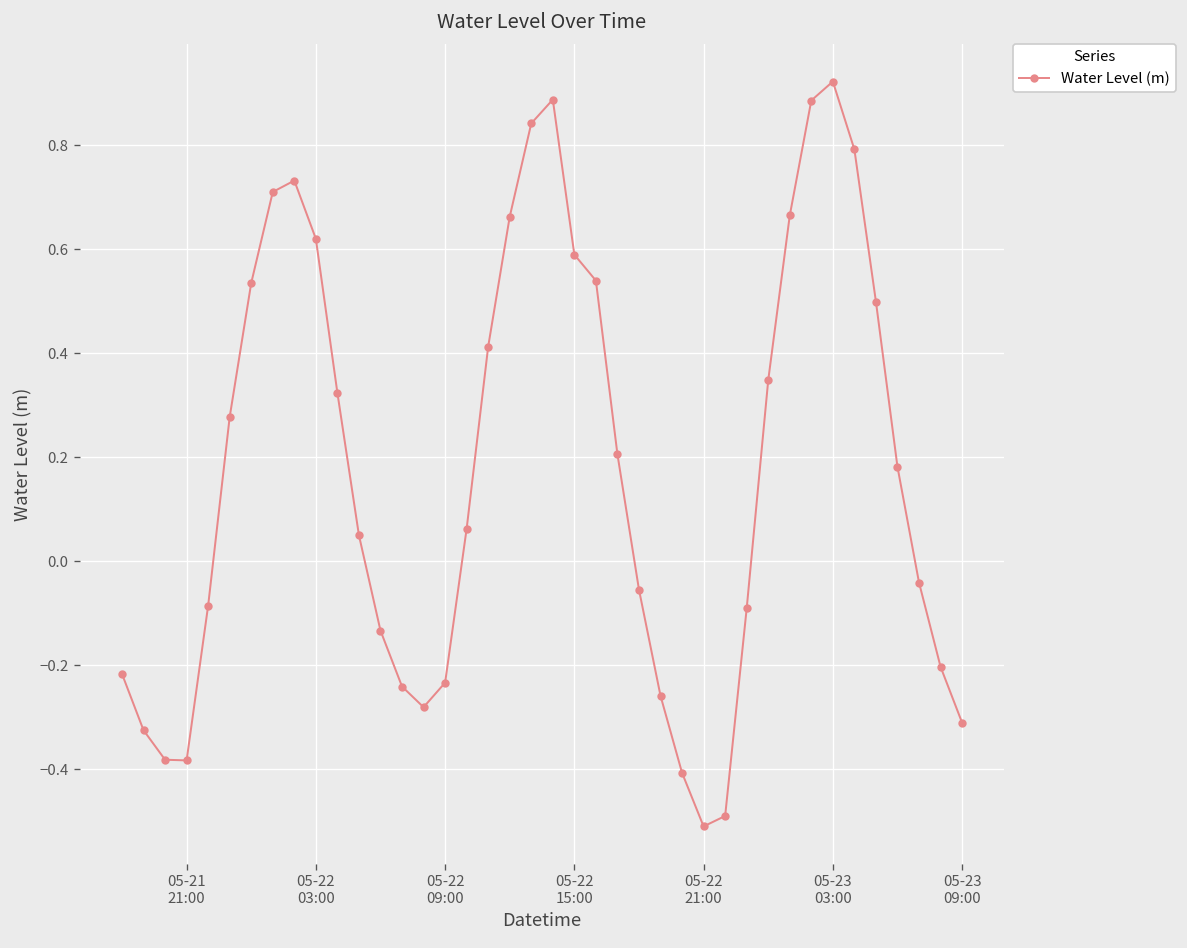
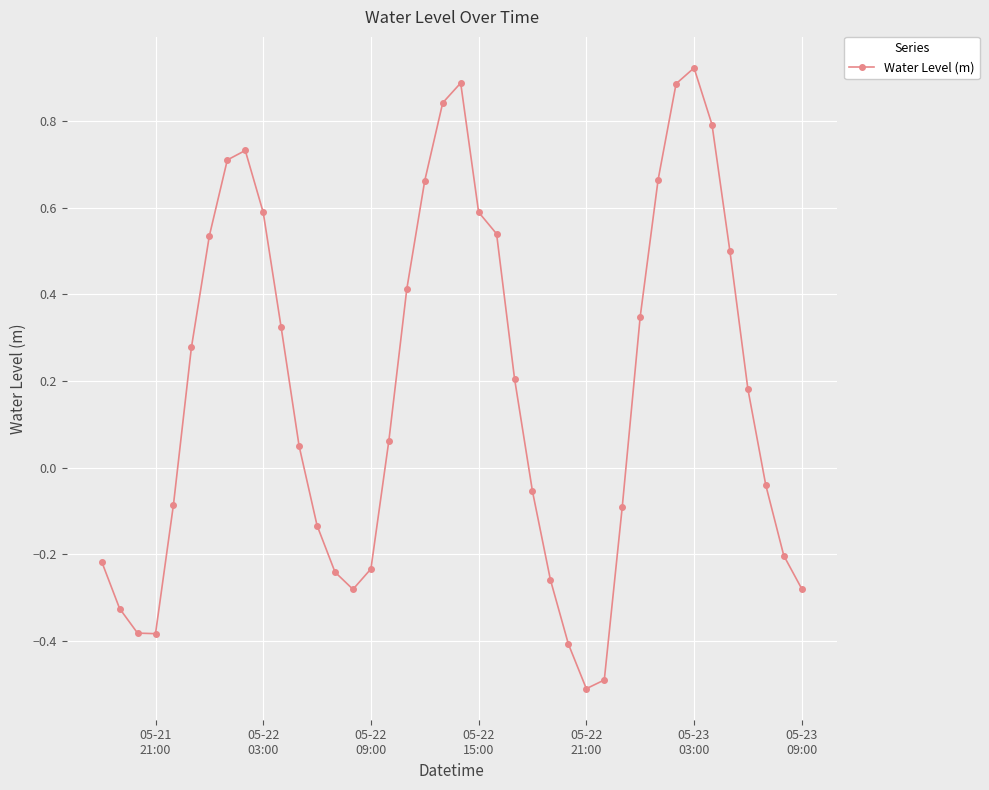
  {
    "05-21 21:00": -0.38,
-   "05-22 03:00": 0.62,
+   "05-22 03:00": 0.59,
    "05-22 09:00": -0.23,
    "05-22 15:00": 0.59,
    "05-22 21:00": -0.51,
    "05-23 03:00": 0.92,
-   "05-23 09:00": -0.31
+   "05-23 09:00": -0.28
  }
